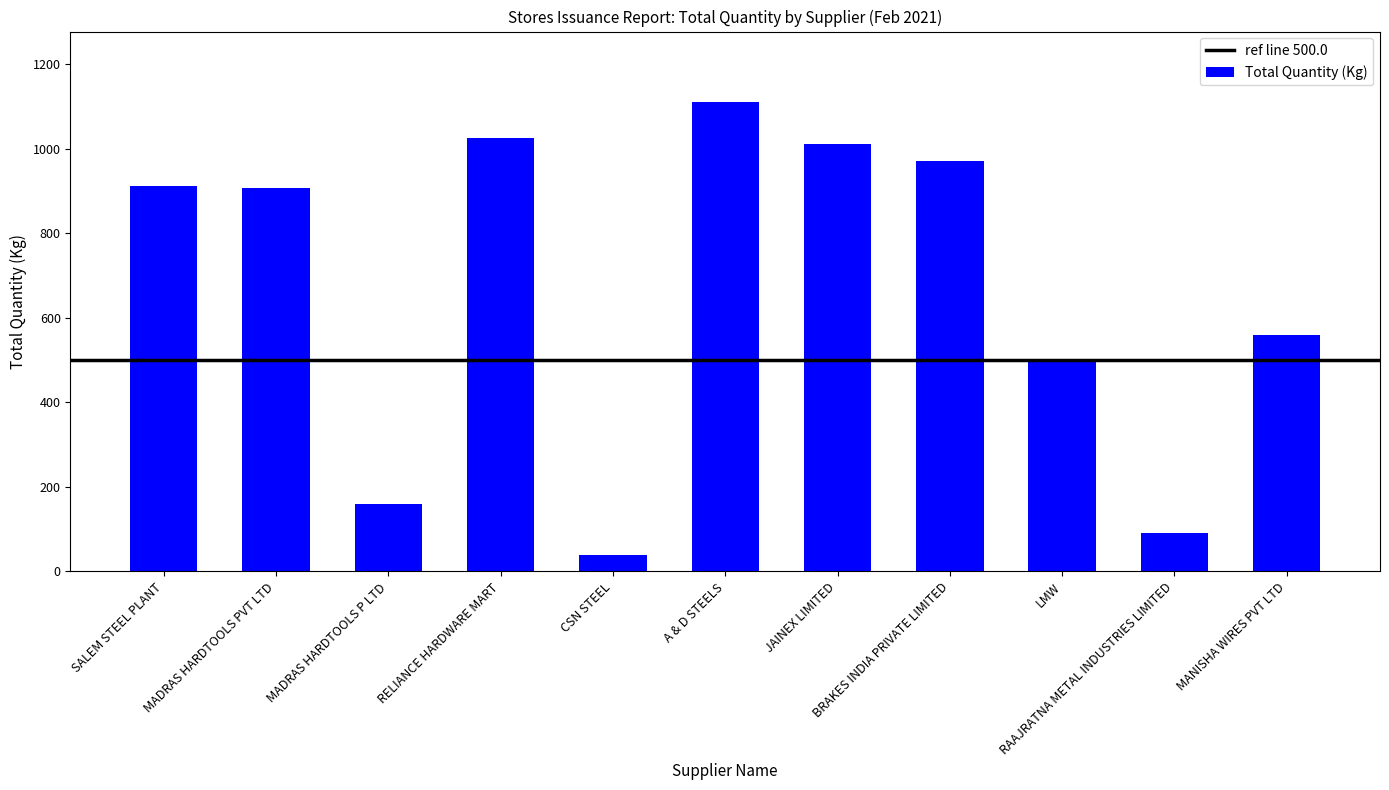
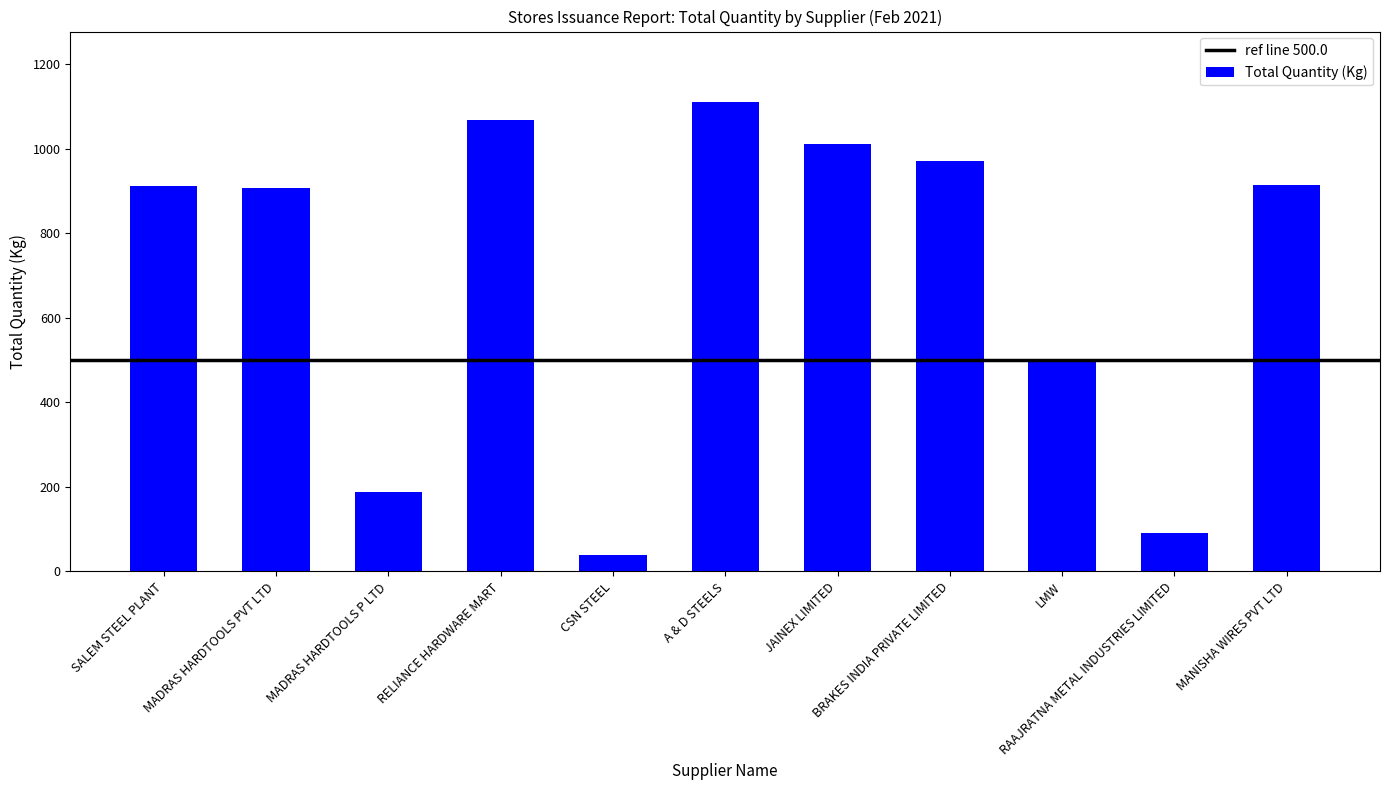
  {
    "SALEM STEEL PLANT": 910,
    "MADRAS HARDTOOLS PVT LTD": 910,
-   "MADRAS HARDTOOLS P LTD": 160,
-   "RELIANCE HARDWARE MART": 1030,
+   "MADRAS HARDTOOLS P LTD": 190,
+   "RELIANCE HARDWARE MART": 1070,
    "CSN STEEL": 40,
    "A & D STEELS": 1110,
    "JAINEX LIMITED": 1010,
    "BRAKES INDIA PRIVATE LIMITED": 970,
    "LMW": 500,
    "RAAJRATNA METAL INDUSTRIES LIMITED": 90,
-   "MANISHA WIRES PVT LTD": 560
+   "MANISHA WIRES PVT LTD": 920
  }
